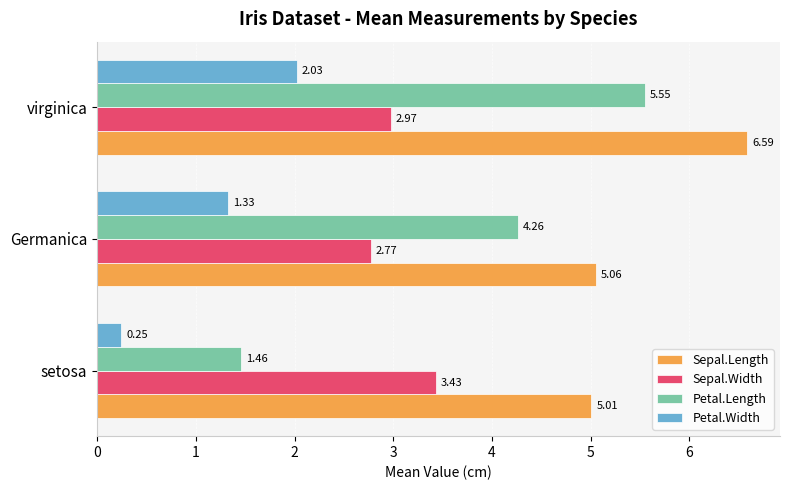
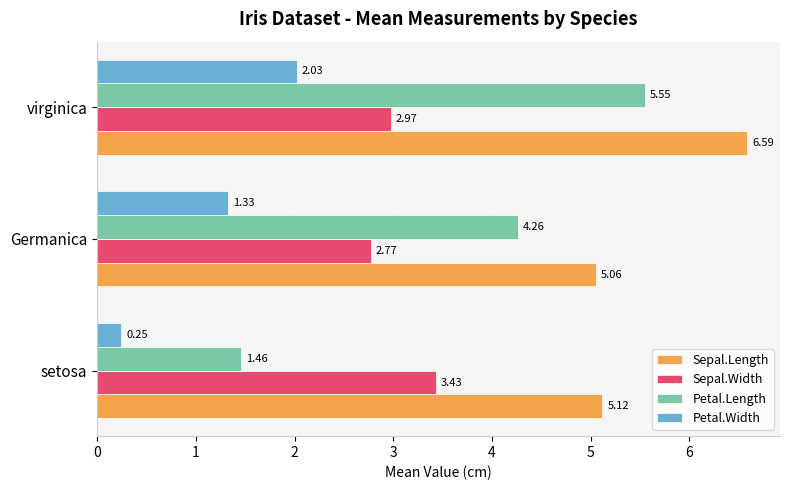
  {
    "Sepal.Length": {
      "virginica": 6.59,
      "Germanica": 5.06,
-     "setosa": 5.01
+     "setosa": 5.12
    },
    "Sepal.Width": {
      "virginica": 2.97,
      "Germanica": 2.77,
      "setosa": 3.43
    }
  }
